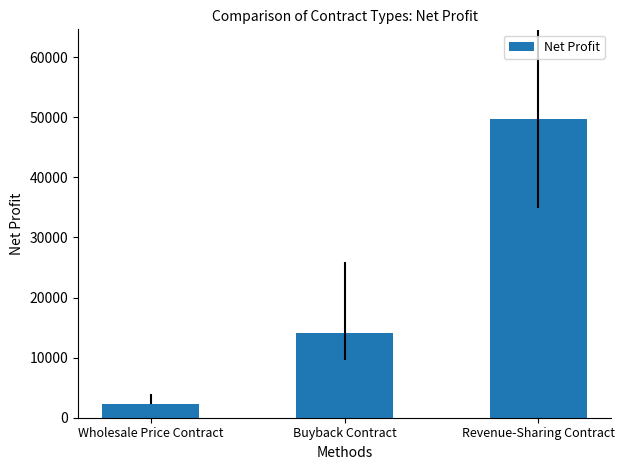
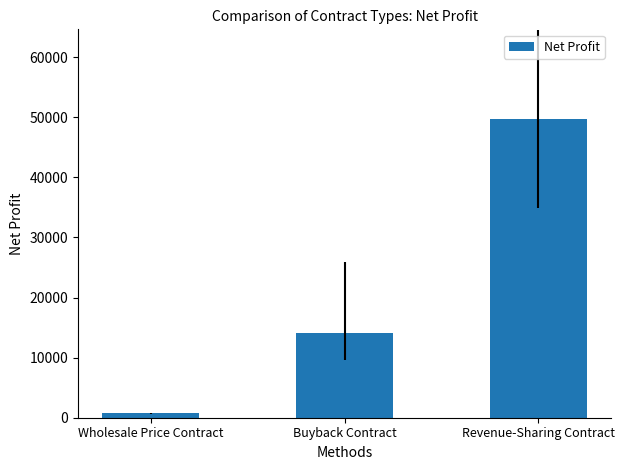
  {
-   "Wholesale Price Contract": 2000,
+   "Wholesale Price Contract": 1000,
    "Buyback Contract": 14000,
    "Revenue-Sharing Contract": 50000
  }
